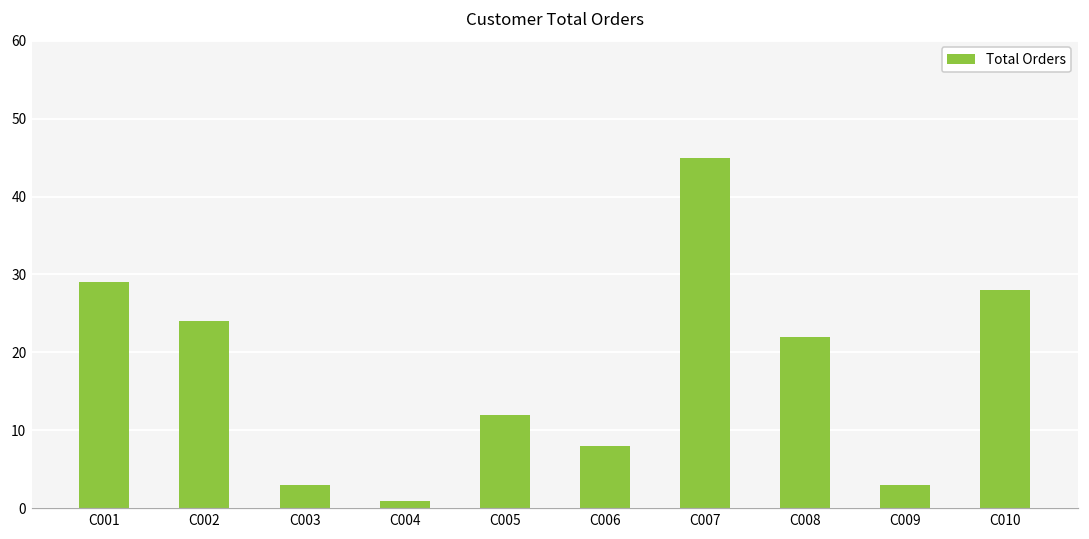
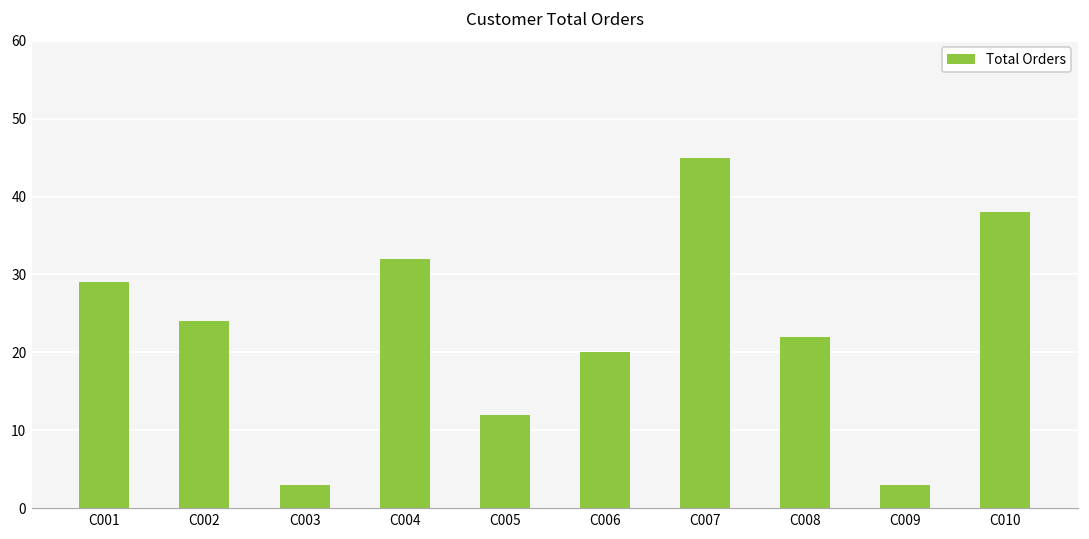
  {
    "C001": 29,
    "C002": 24,
    "C003": 3,
-   "C004": 1,
+   "C004": 32,
    "C005": 12,
-   "C006": 8,
+   "C006": 20,
    "C007": 45,
    "C008": 22,
    "C009": 3,
-   "C010": 28
+   "C010": 38
  }
